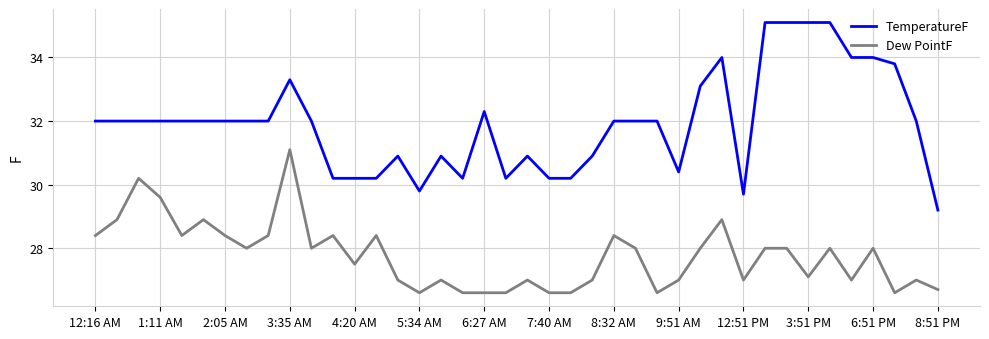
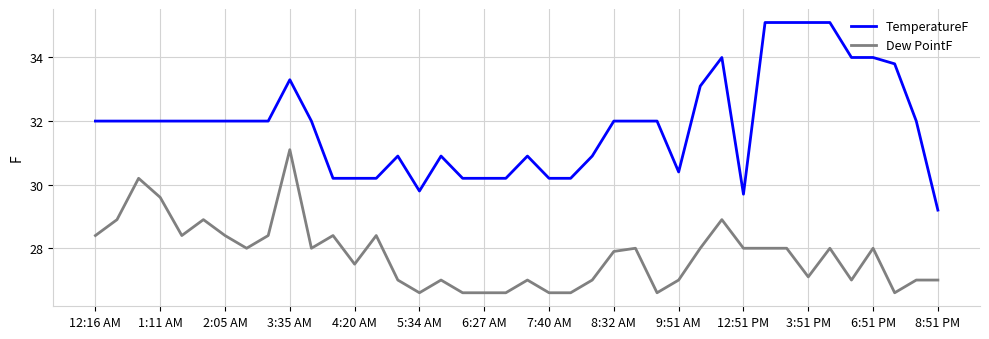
  {
    "TemperatureF": {
      "12:16 AM": 32.0,
      "1:11 AM": 32.0,
      "2:05 AM": 32.0,
      "3:35 AM": 33.3,
      "4:20 AM": 30.2,
      "5:34 AM": 29.8,
-     "6:27 AM": 32.3,
+     "6:27 AM": 30.2,
      "7:40 AM": 30.2,
      "8:32 AM": 32.0,
      "9:51 AM": 30.4,
      "12:51 PM": 29.7,
      "3:51 PM": 35.1,
      "6:51 PM": 34.0,
      "8:51 PM": 29.2
    },
    "Dew PointF": {
      "12:16 AM": 28.4,
      "1:11 AM": 29.6,
      "2:05 AM": 28.4,
      "3:35 AM": 31.1,
      "4:20 AM": 27.5,
      "5:34 AM": 26.6,
      "6:27 AM": 26.6,
      "7:40 AM": 26.6,
-     "8:32 AM": 28.4,
+     "8:32 AM": 27.9,
      "9:51 AM": 27.0,
-     "12:51 PM": 27,
+     "12:51 PM": 28,
      "3:51 PM": 27.1,
      "6:51 PM": 28.0,
-     "8:51 PM": 26.7
+     "8:51 PM": 27.0
    }
  }
